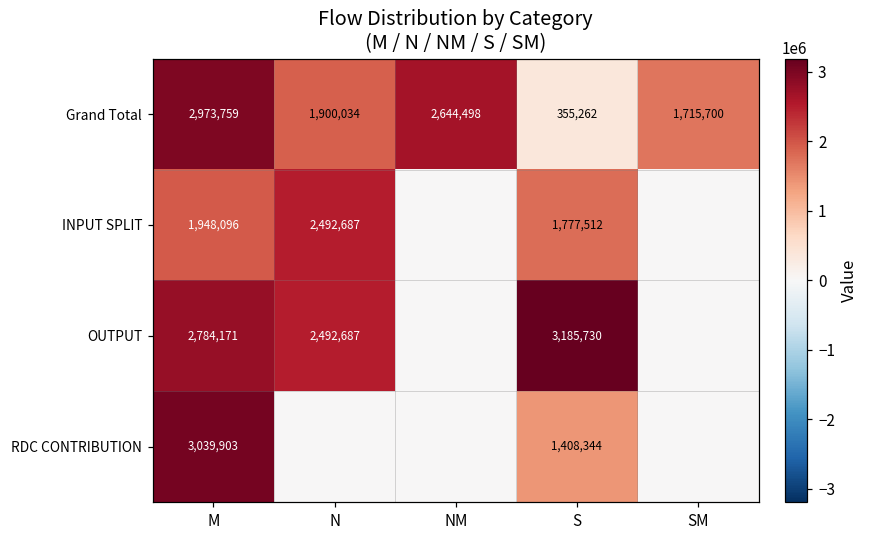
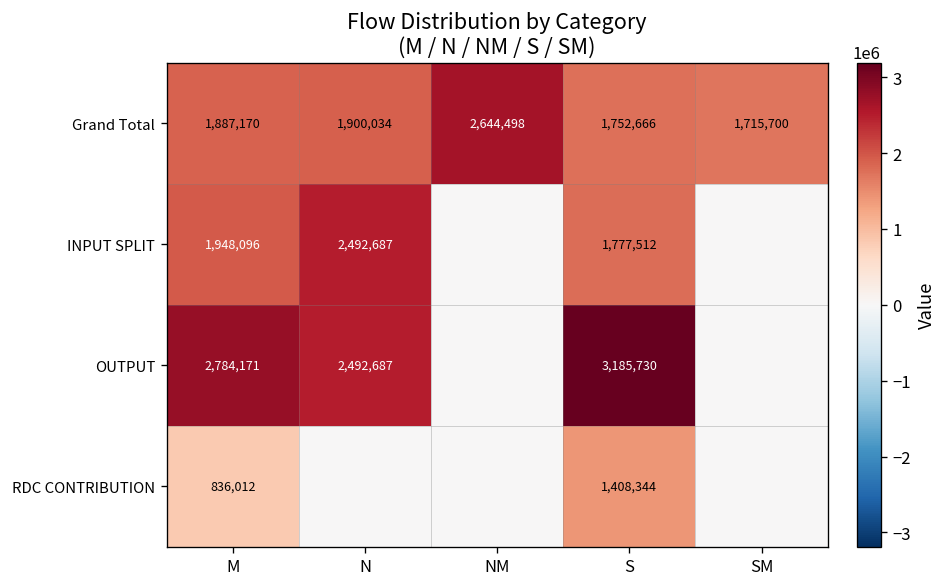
  {
    "Grand Total": {
-     "M": "2,973,759",
+     "M": "1,887,170",
      "N": "1,900,034",
      "NM": "2,644,498",
-     "S": "355,262",
+     "S": "1,752,666",
      "SM": "1,715,700"
    },
    "INPUT SPLIT": {
      "M": "1,948,096",
      "N": "2,492,687",
      "S": "1,777,512"
    },
    "OUTPUT": {
      "M": "2,784,171",
      "N": "2,492,687",
      "S": "3,185,730"
    },
    "RDC CONTRIBUTION": {
-     "M": "3,039,903",
+     "M": "836,012",
      "S": "1,408,344"
    }
  }
